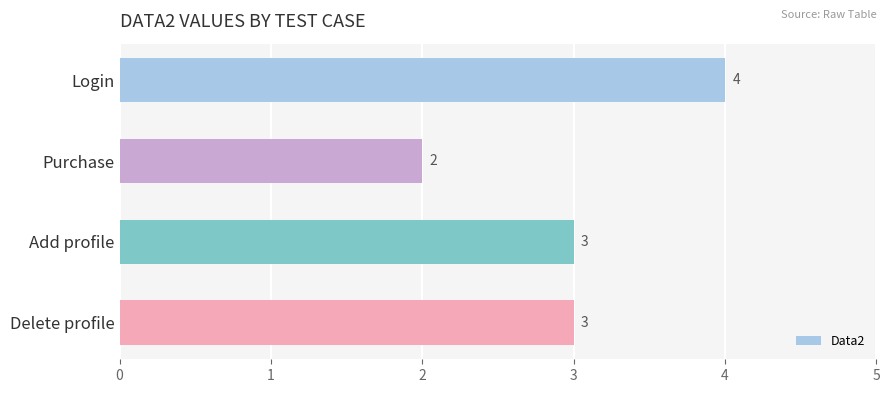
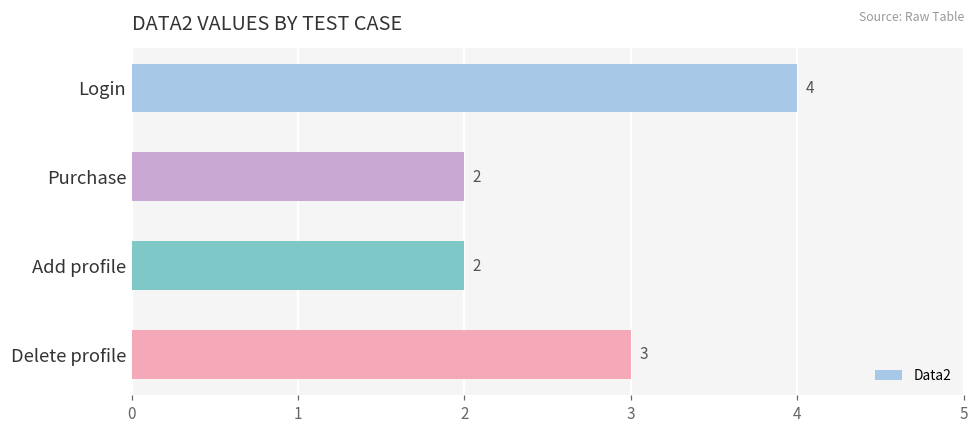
  {
    "Login": 4,
    "Purchase": 2,
-   "Add profile": 3,
+   "Add profile": 2,
    "Delete profile": 3
  }
